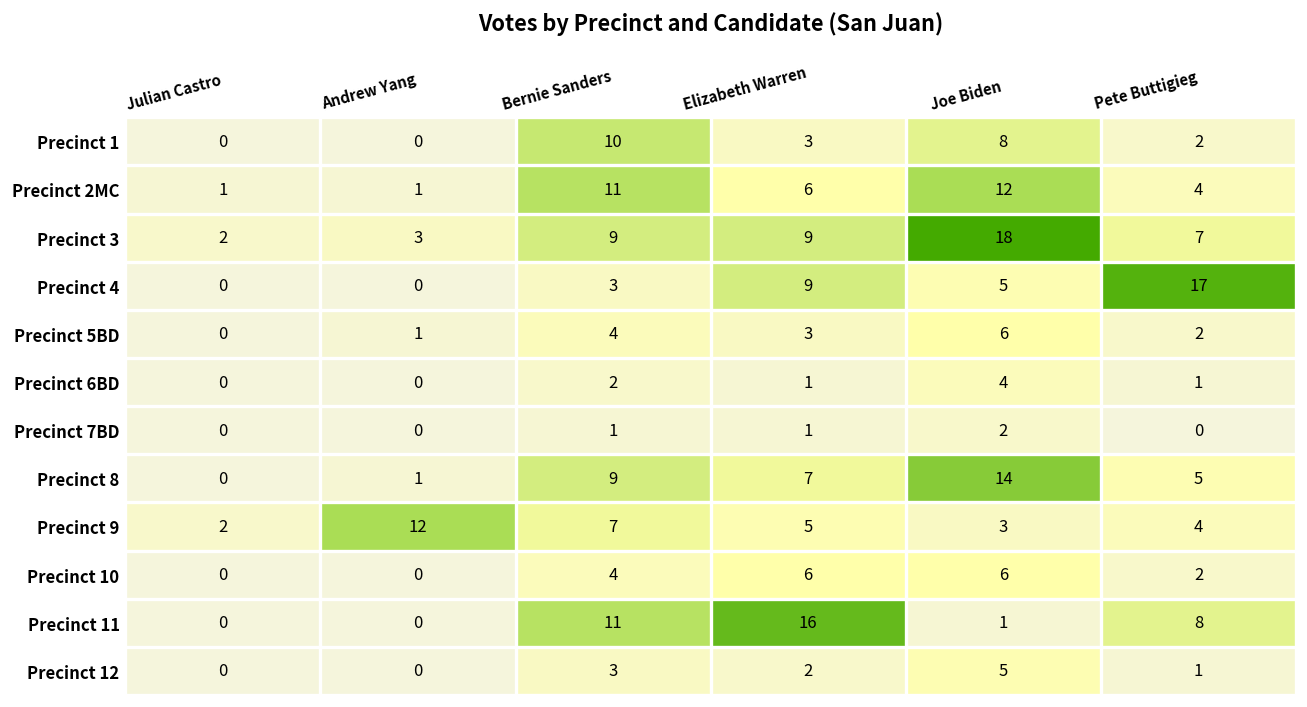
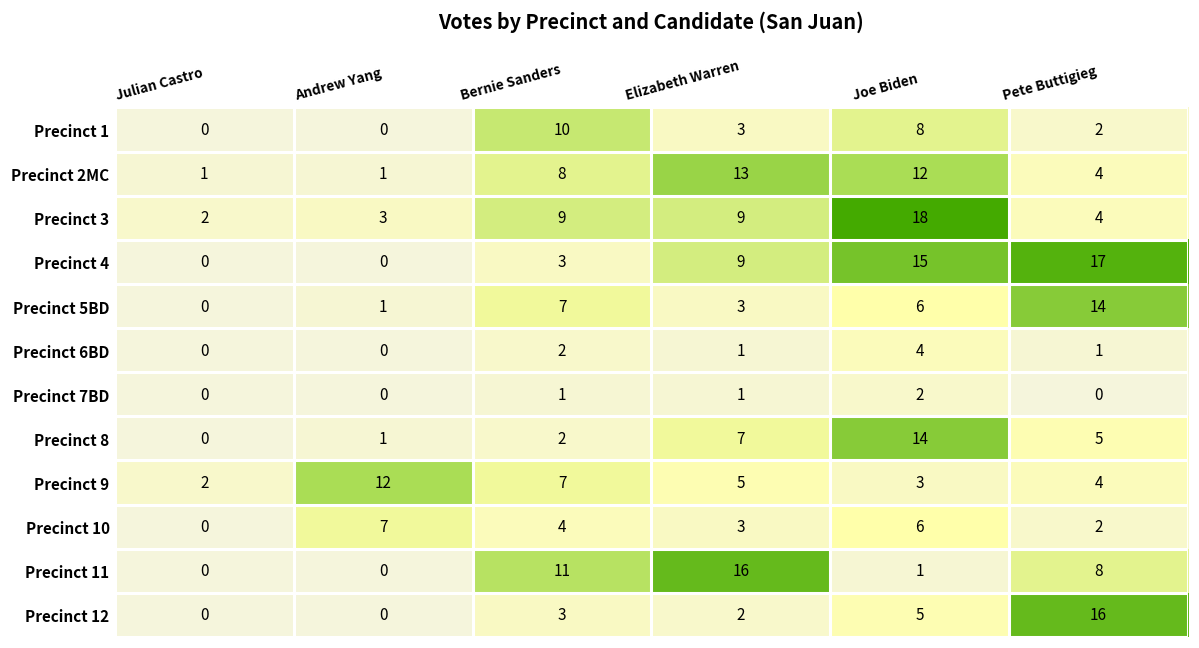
  {
    "Precinct 1": {
      "Julian Castro": 0,
      "Andrew Yang": 0,
      "Bernie Sanders": 10,
      "Elizabeth Warren": 3,
      "Joe Biden": 8,
      "Pete Buttigieg": 2
    },
    "Precinct 2MC": {
      "Julian Castro": 1,
      "Andrew Yang": 1,
-     "Bernie Sanders": 11,
-     "Elizabeth Warren": 6,
+     "Bernie Sanders": 8,
+     "Elizabeth Warren": 13,
      "Joe Biden": 12,
      "Pete Buttigieg": 4
    },
    "Precinct 3": {
      "Julian Castro": 2,
      "Andrew Yang": 3,
      "Bernie Sanders": 9,
      "Elizabeth Warren": 9,
      "Joe Biden": 18,
-     "Pete Buttigieg": 7
+     "Pete Buttigieg": 4
    },
    "Precinct 4": {
      "Julian Castro": 0,
      "Andrew Yang": 0,
      "Bernie Sanders": 3,
      "Elizabeth Warren": 9,
-     "Joe Biden": 5,
+     "Joe Biden": 15,
      "Pete Buttigieg": 17
    },
    "Precinct 5BD": {
      "Julian Castro": 0,
      "Andrew Yang": 1,
-     "Bernie Sanders": 4,
+     "Bernie Sanders": 7,
      "Elizabeth Warren": 3,
      "Joe Biden": 6,
-     "Pete Buttigieg": 2
+     "Pete Buttigieg": 14
    },
    "Precinct 6BD": {
      "Julian Castro": 0,
      "Andrew Yang": 0,
      "Bernie Sanders": 2,
      "Elizabeth Warren": 1,
      "Joe Biden": 4,
      "Pete Buttigieg": 1
    },
    "Precinct 7BD": {
      "Julian Castro": 0,
      "Andrew Yang": 0,
      "Bernie Sanders": 1,
      "Elizabeth Warren": 1,
      "Joe Biden": 2,
      "Pete Buttigieg": 0
    },
    "Precinct 8": {
      "Julian Castro": 0,
      "Andrew Yang": 1,
-     "Bernie Sanders": 9,
+     "Bernie Sanders": 2,
      "Elizabeth Warren": 7,
      "Joe Biden": 14,
      "Pete Buttigieg": 5
    },
    "Precinct 9": {
      "Julian Castro": 2,
      "Andrew Yang": 12,
      "Bernie Sanders": 7,
      "Elizabeth Warren": 5,
      "Joe Biden": 3,
      "Pete Buttigieg": 4
    },
    "Precinct 10": {
      "Julian Castro": 0,
-     "Andrew Yang": 0,
+     "Andrew Yang": 7,
      "Bernie Sanders": 4,
-     "Elizabeth Warren": 6,
+     "Elizabeth Warren": 3,
      "Joe Biden": 6,
      "Pete Buttigieg": 2
    },
    "Precinct 11": {
      "Julian Castro": 0,
      "Andrew Yang": 0,
      "Bernie Sanders": 11,
      "Elizabeth Warren": 16,
      "Joe Biden": 1,
      "Pete Buttigieg": 8
    },
    "Precinct 12": {
      "Julian Castro": 0,
      "Andrew Yang": 0,
      "Bernie Sanders": 3,
      "Elizabeth Warren": 2,
      "Joe Biden": 5,
-     "Pete Buttigieg": 1
+     "Pete Buttigieg": 16
    }
  }
